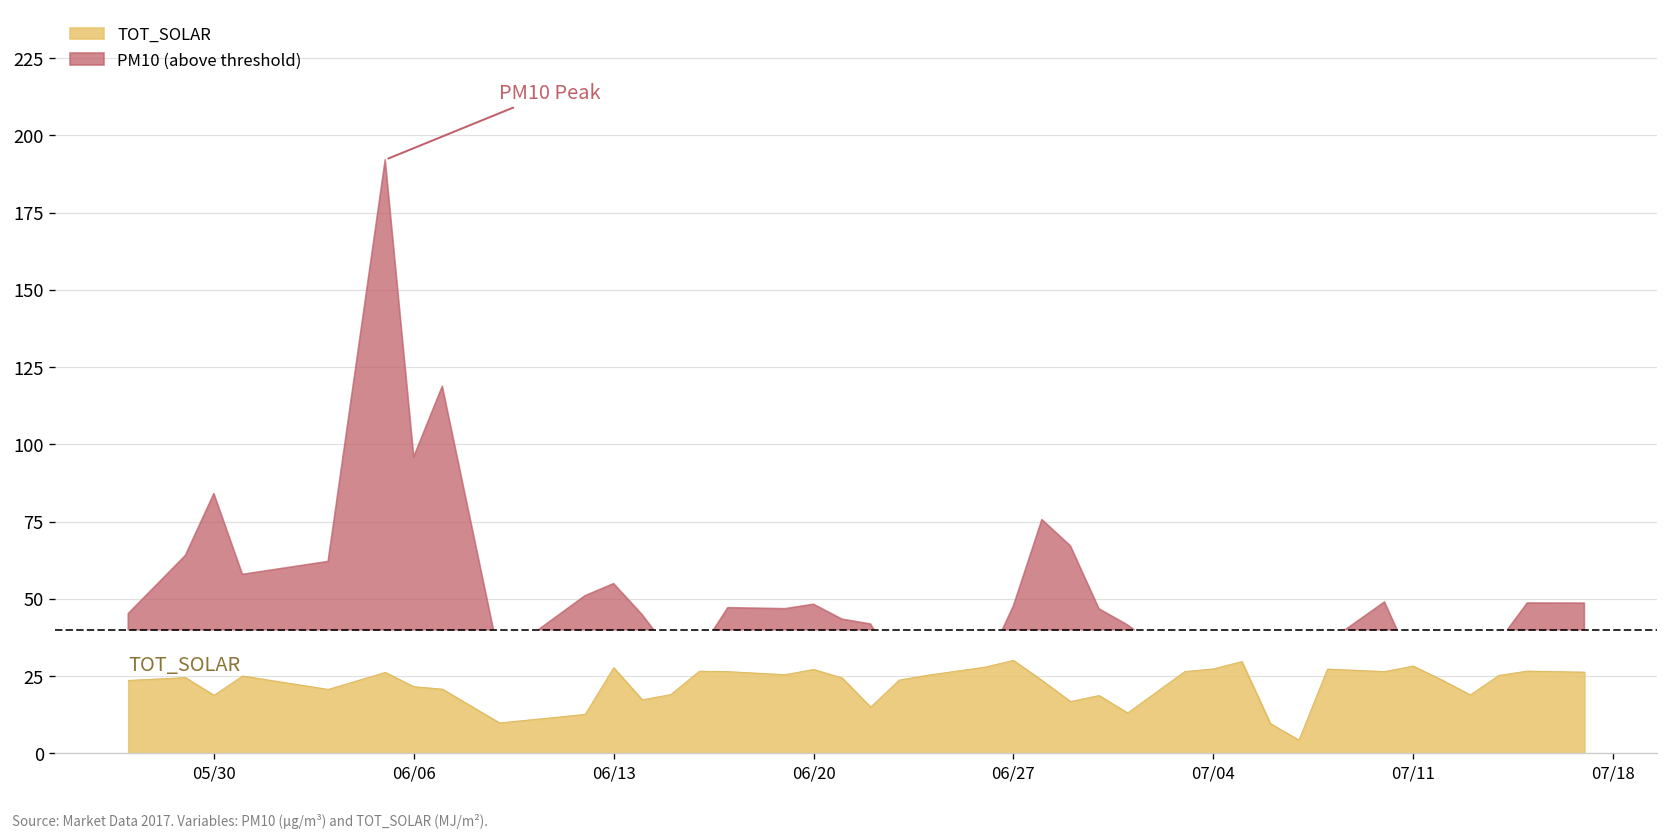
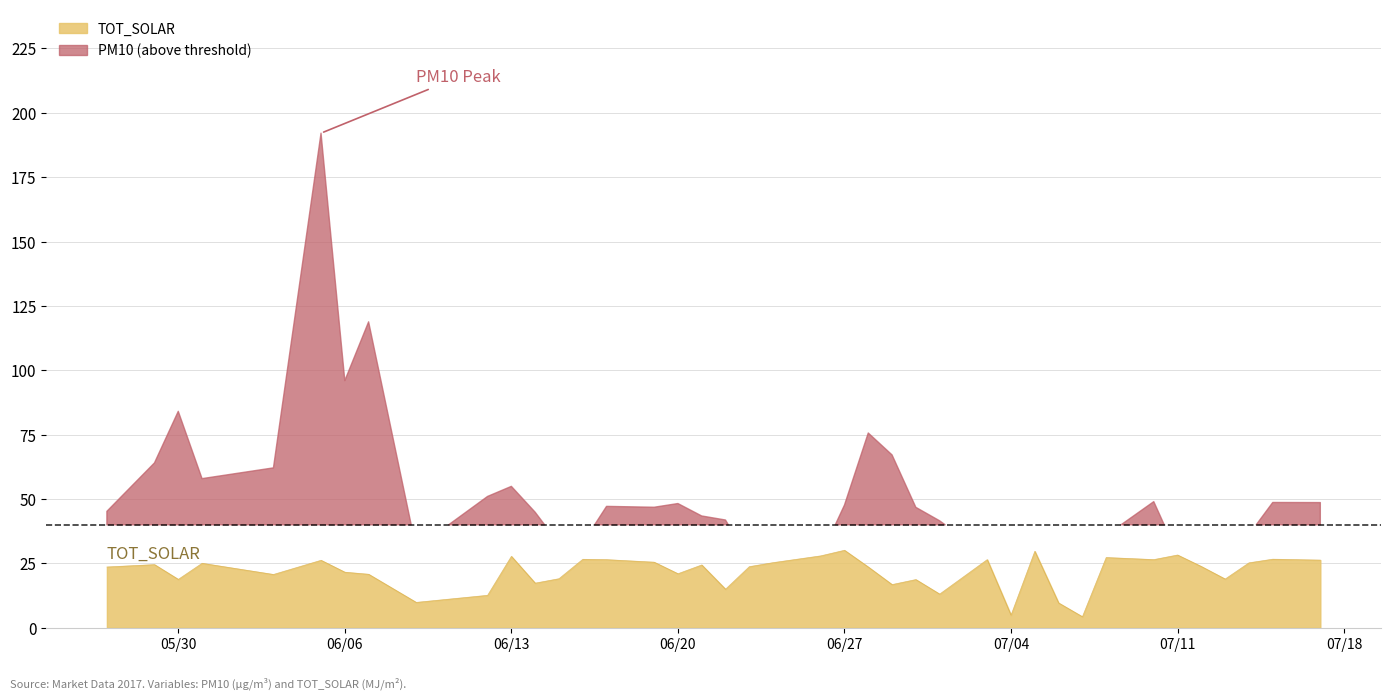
  {
    "TOT_SOLAR": {
      "05/30": 19,
      "06/06": 22,
      "06/13": 28,
-     "06/20": 27,
+     "06/20": 21,
      "06/27": 30,
-     "07/04": 27
+     "07/04": 5
    }
  }
